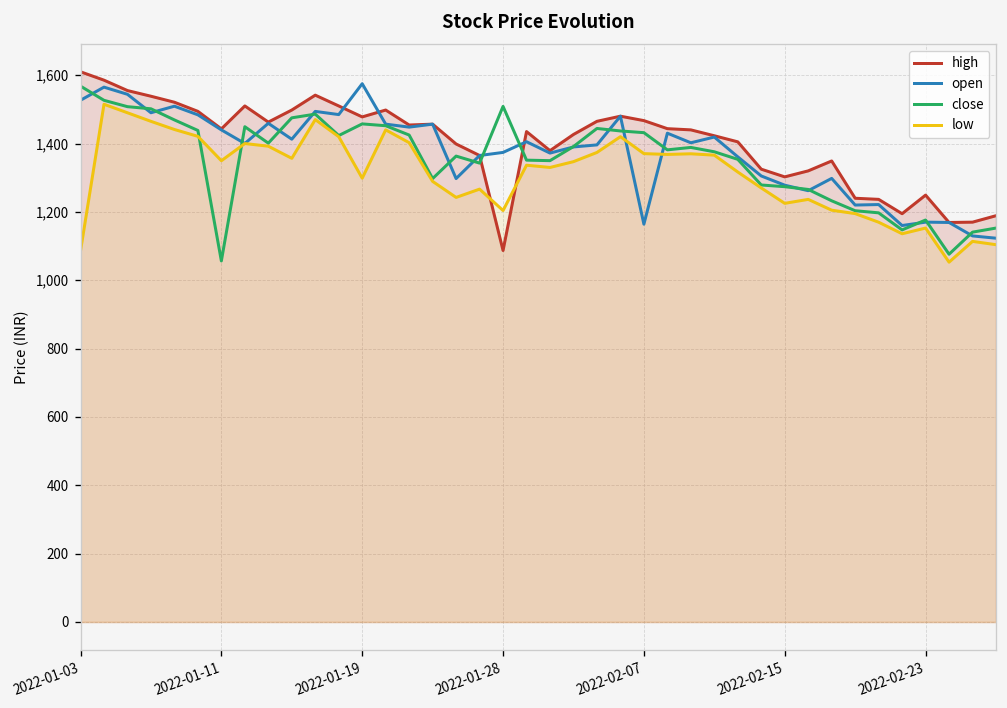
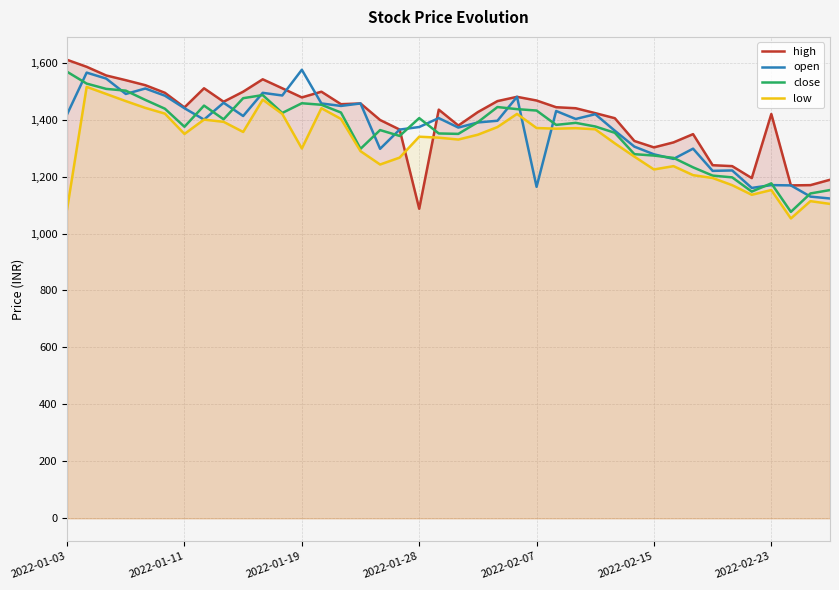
  {
    "high": {
      "2022-01-03": "1,610",
      "2022-01-19": "1,480",
      "2022-01-28": "1,090",
      "2022-02-07": "1,470",
      "2022-02-15": "1,300",
-     "2022-02-23": "1,250"
+     "2022-02-23": "1,420"
    },
    "open": {
-     "2022-01-03": "1,530",
+     "2022-01-03": "1,420",
      "2022-01-19": "1,580",
      "2022-01-28": "1,370",
      "2022-02-07": "1,160"
    },
    "close": {
      "2022-01-03": "1,570",
-     "2022-01-11": "1,060",
+     "2022-01-11": "1,370",
      "2022-01-19": "1,460",
-     "2022-01-28": "1,510",
+     "2022-01-28": "1,410",
      "2022-02-07": "1,430"
    },
    "low": {
      "2022-01-03": "1,090",
      "2022-01-11": "1,350",
      "2022-01-19": "1,300",
-     "2022-01-28": "1,200",
+     "2022-01-28": "1,340",
      "2022-02-07": "1,370",
      "2022-02-15": "1,230",
      "2022-02-23": "1,150"
    }
  }
